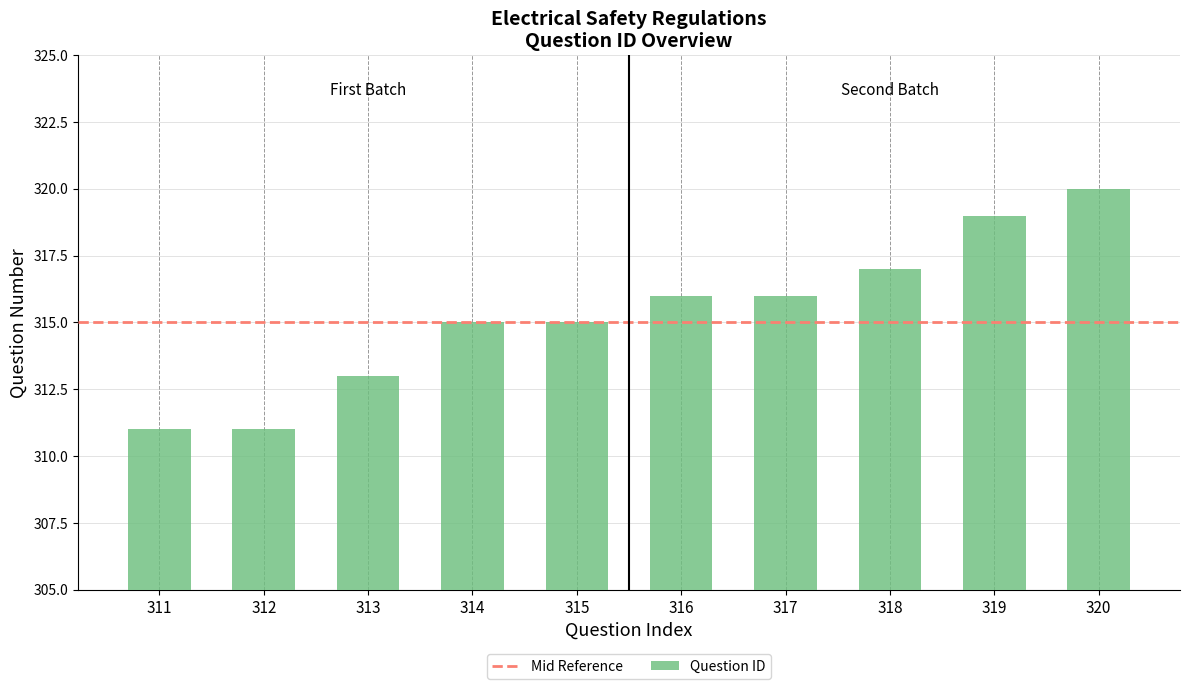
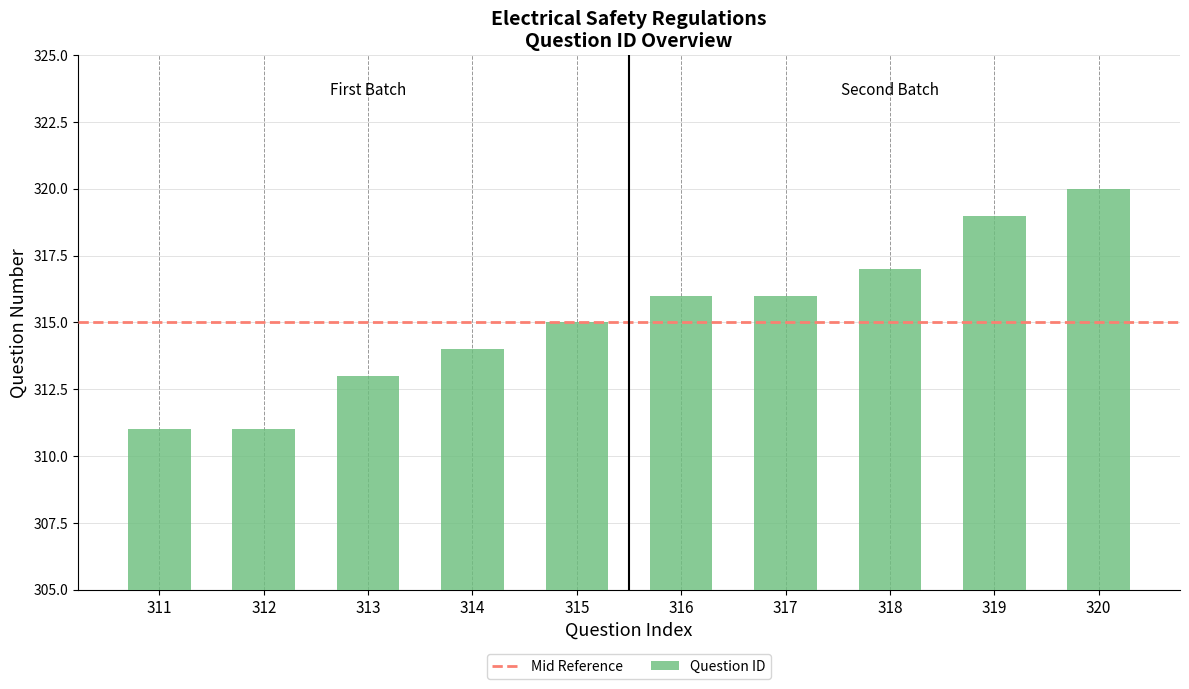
  {
    "311": 311,
    "312": 311,
    "313": 313,
-   "314": 315,
+   "314": 314,
    "315": 315,
    "316": 316,
    "317": 316,
    "318": 317,
    "319": 319,
    "320": 320
  }
